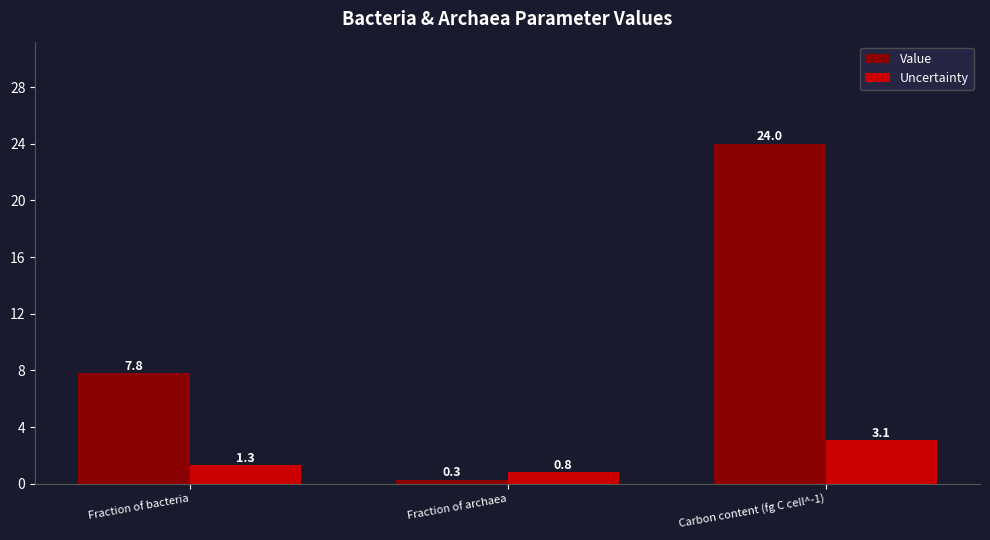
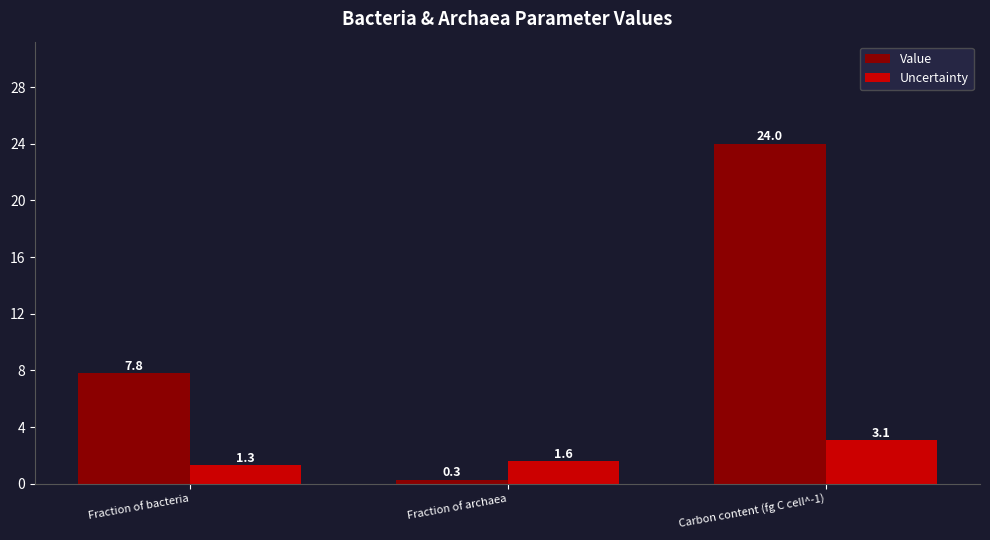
  {
    "Value": {
      "Fraction of bacteria": 7.8,
      "Fraction of archaea": 0.3,
      "Carbon content (fg C cell^-1)": 24.0
    },
    "Uncertainty": {
      "Fraction of bacteria": 1.3,
-     "Fraction of archaea": 0.8,
+     "Fraction of archaea": 1.6,
      "Carbon content (fg C cell^-1)": 3.1
    }
  }
